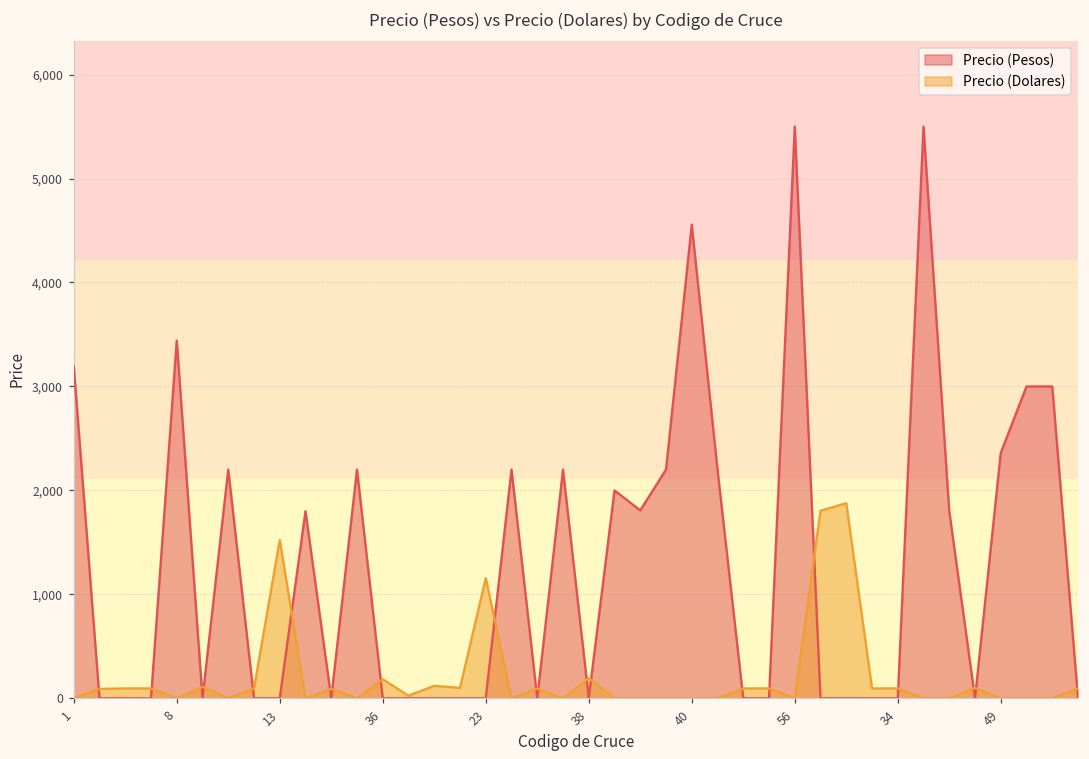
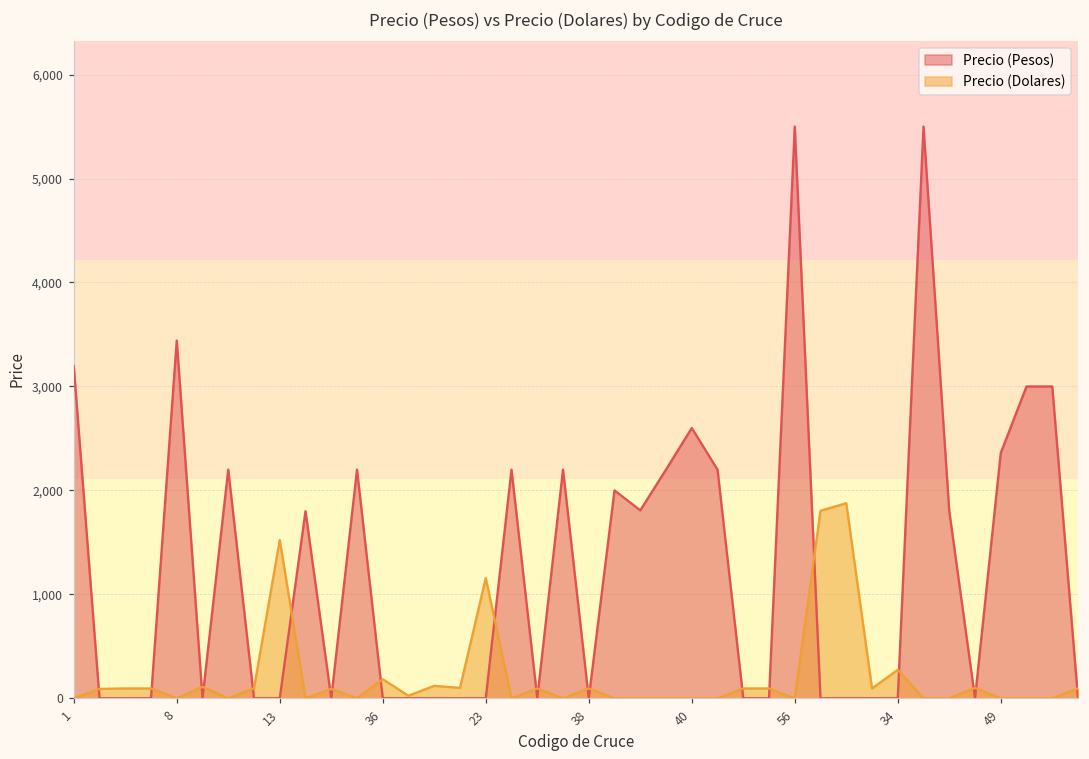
  {
    "Precio (Pesos)": {
      "1": "3,200",
      "8": "3,400",
      "13": "0",
      "36": "0",
      "23": "0",
      "38": "0",
-     "40": "4,600",
+     "40": "2,600",
      "56": "5,500",
      "34": "0",
      "49": "2,400"
    },
    "Precio (Dolares)": {
      "1": "0",
      "8": "0",
      "13": "1,500",
      "36": "200",
      "23": "1,200",
-     "38": "200",
+     "38": "100",
      "40": "0",
      "56": "0",
-     "34": "100",
+     "34": "300",
      "49": "0"
    }
  }
